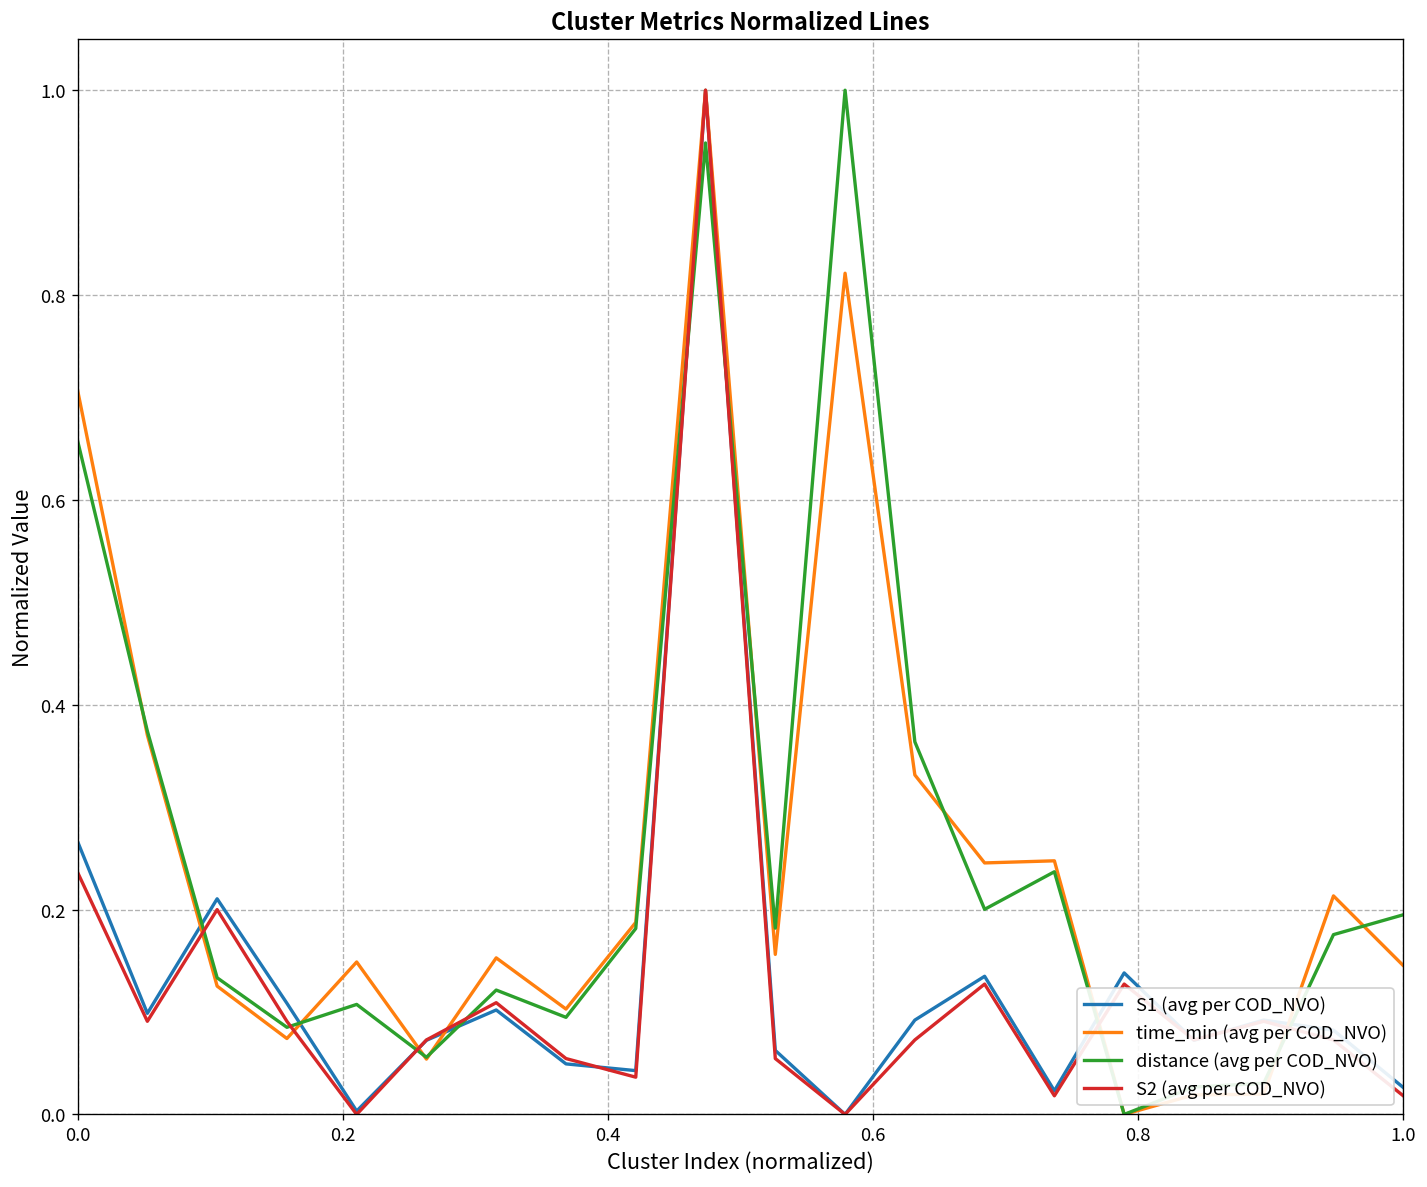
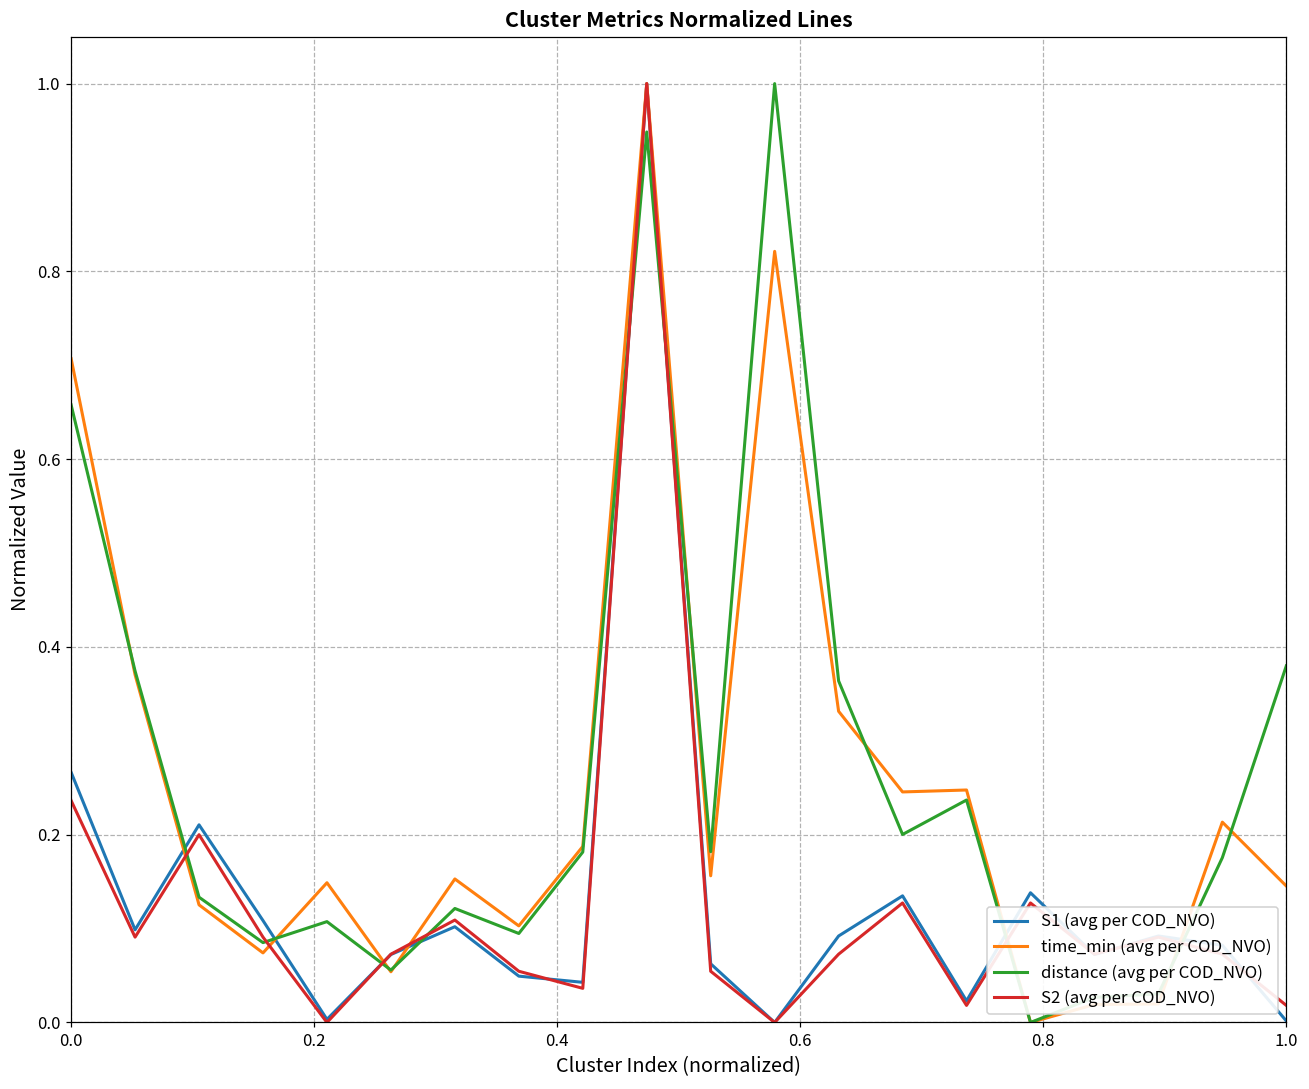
  {
    "S1 (avg per COD_NVO)": {
      "0.0": 0.27,
-     "1.0": 0.03
+     "1.0": 0.00
    },
    "time_min (avg per COD_NVO)": {
      "0.0": 0.71,
      "1.0": 0.15
    },
    "distance (avg per COD_NVO)": {
      "0.0": 0.66,
-     "1.0": 0.19
+     "1.0": 0.38
    },
    "S2 (avg per COD_NVO)": {
      "0.0": 0.24,
      "1.0": 0.02
    }
  }
